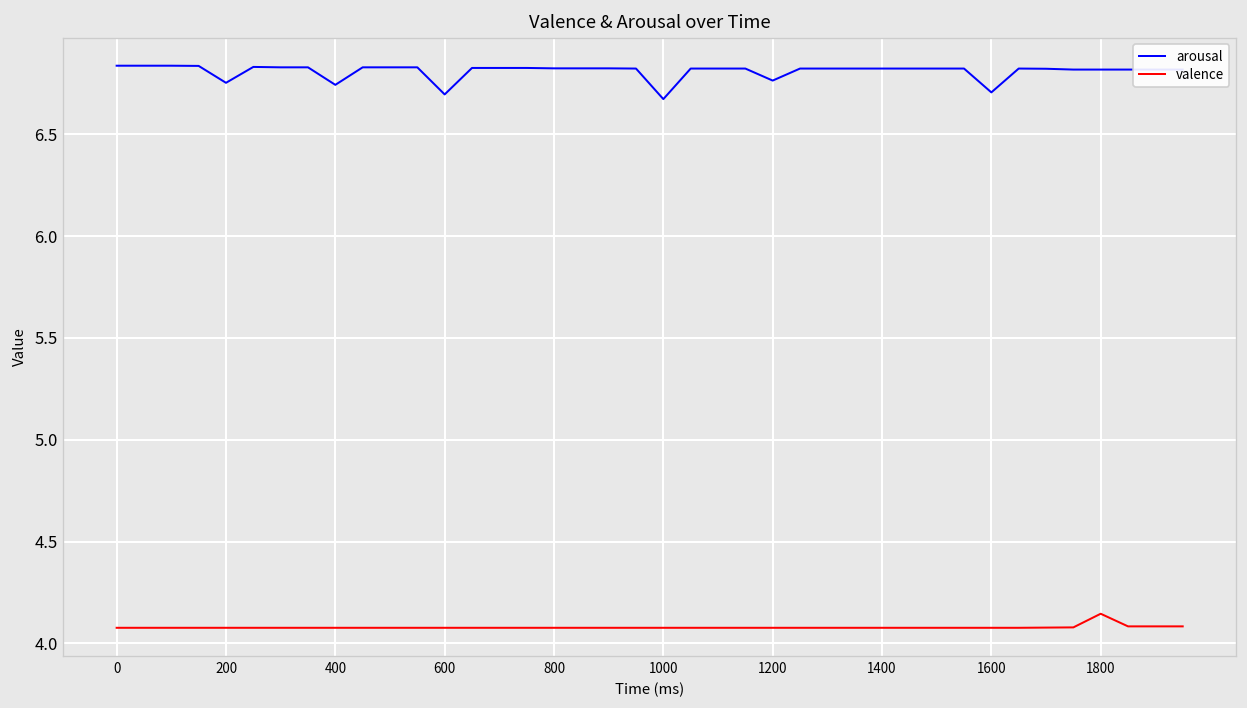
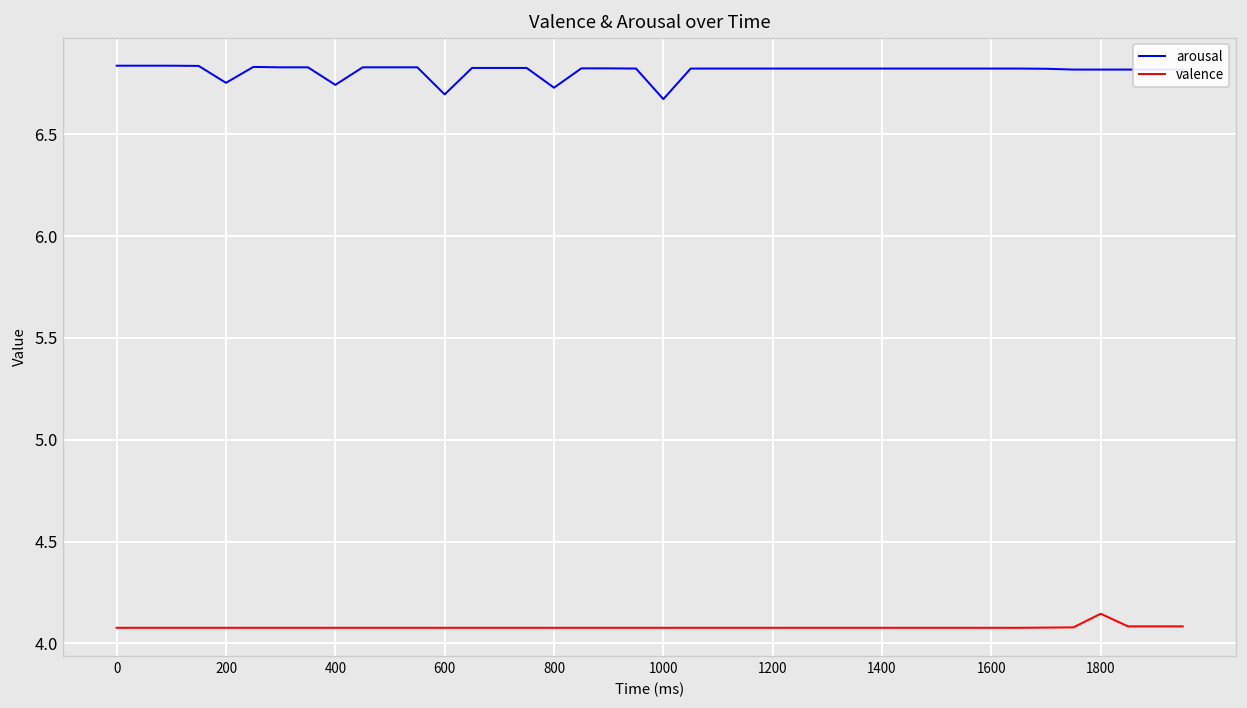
  {
    "arousal": {
      "0": 6.84,
      "200": 6.75,
      "400": 6.74,
      "600": 6.70,
-     "800": 6.82,
+     "800": 6.73,
      "1000": 6.67,
-     "1200": 6.76,
+     "1200": 6.82,
      "1400": 6.82,
-     "1600": 6.71,
+     "1600": 6.82,
      "1800": 6.82
    },
    "valence": {
      "0": 4.08,
      "200": 4.08,
      "400": 4.08,
      "600": 4.08,
      "800": 4.08,
      "1000": 4.08,
      "1200": 4.08,
      "1400": 4.08,
      "1600": 4.08,
      "1800": 4.15
    }
  }
